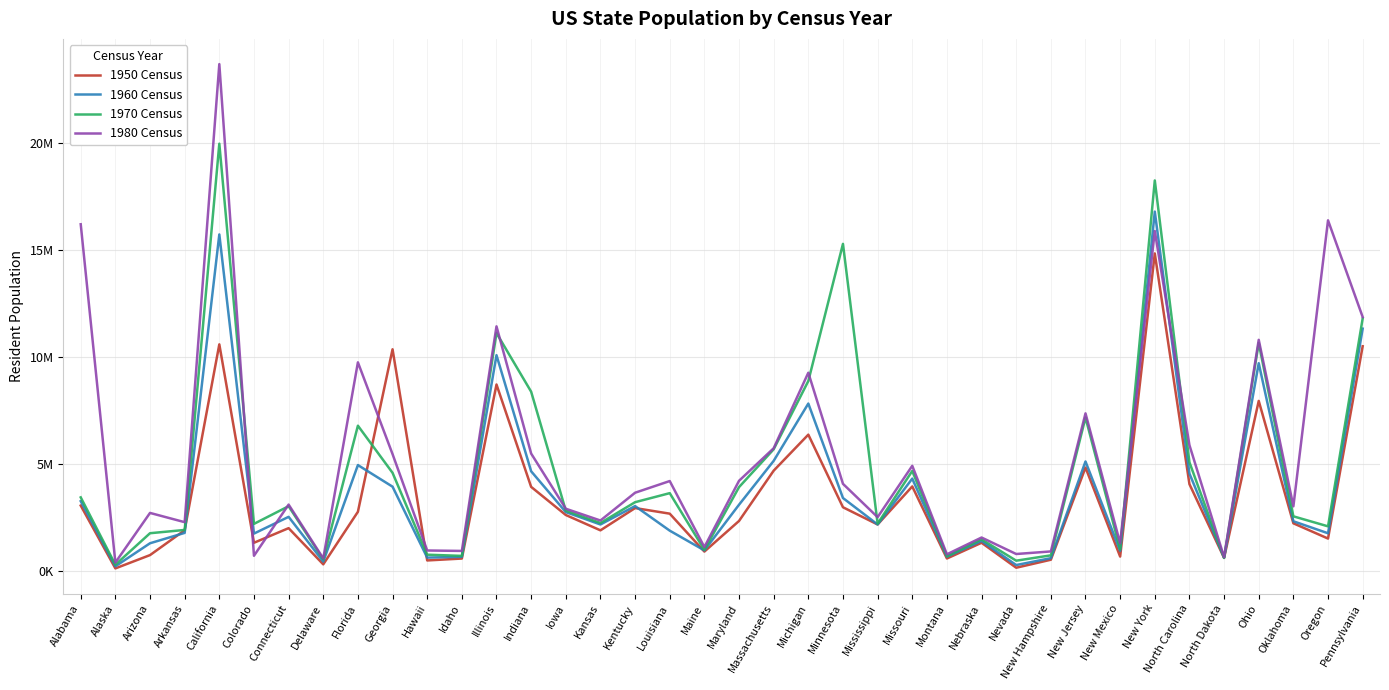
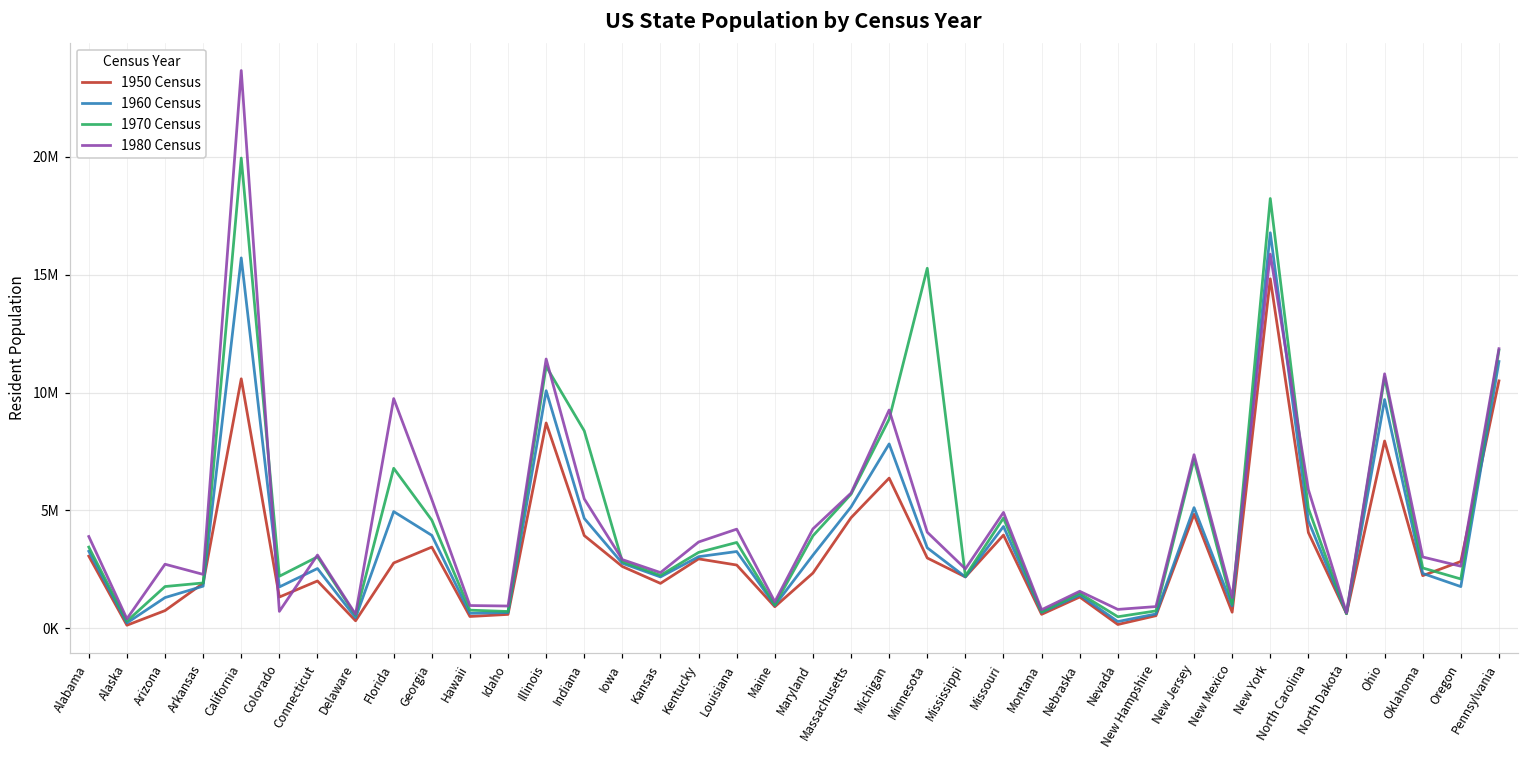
  {
    "1950 Census": {
      "Alabama": 3100000,
      "Arizona": 700000,
      "California": 10600000,
      "Colorado": 1300000,
      "Connecticut": 2000000,
      "Delaware": 300000,
      "Florida": 2800000,
-     "Georgia": 10400000,
+     "Georgia": 3400000,
      "Hawaii": 500000,
      "Illinois": 8700000,
      "Indiana": 3900000,
      "Iowa": 2600000,
      "Kansas": 1900000,
      "Louisiana": 2700000,
      "Maryland": 2300000,
      "Massachusetts": 4700000,
      "Michigan": 6400000,
      "Minnesota": 3000000,
      "Missouri": 4000000,
      "Nevada": 200000,
      "New Jersey": 4800000,
      "New Mexico": 700000,
      "New York": 14800000,
      "North Carolina": 4100000,
      "Ohio": 7900000,
-     "Oregon": 1500000,
+     "Oregon": 2800000,
      "Pennsylvania": 10500000
    },
    "1960 Census": {
      "Alabama": 3300000,
      "Arizona": 1300000,
      "Arkansas": 1800000,
      "California": 15700000,
      "Colorado": 1800000,
      "Connecticut": 2500000,
      "Florida": 5000000,
      "Georgia": 3900000,
      "Hawaii": 600000,
      "Illinois": 10100000,
      "Indiana": 4700000,
-     "Louisiana": 1900000,
+     "Louisiana": 3300000,
      "Maryland": 3100000,
      "Massachusetts": 5100000,
      "Michigan": 7800000,
      "Minnesota": 3400000,
      "Missouri": 4300000,
      "Nevada": 300000,
      "New Jersey": 5100000,
      "New York": 16800000,
      "North Carolina": 4600000,
      "Ohio": 9700000,
      "Oregon": 1800000,
      "Pennsylvania": 11300000
    },
    "1970 Census": {
      "Alabama": 3400000,
      "Arizona": 1800000,
      "California": 20000000,
      "Colorado": 2200000,
      "Florida": 6800000,
      "Georgia": 4600000,
      "Hawaii": 800000,
      "Illinois": 11100000,
      "Indiana": 8400000,
      "Kentucky": 3200000,
      "Louisiana": 3600000,
      "Maryland": 3900000,
      "Michigan": 8900000,
      "Minnesota": 15300000,
      "Missouri": 4700000,
      "Nevada": 500000,
      "New Hampshire": 700000,
      "New Jersey": 7200000,
      "New York": 18200000,
      "North Carolina": 5100000,
      "Ohio": 10700000,
      "Oklahoma": 2600000,
      "Oregon": 2100000
    },
    "1980 Census": {
-     "Alabama": 16200000,
+     "Alabama": 3900000,
      "Arizona": 2700000,
      "Arkansas": 2300000,
      "California": 23700000,
      "Colorado": 700000,
      "Florida": 9700000,
      "Georgia": 5500000,
      "Hawaii": 1000000,
      "Idaho": 900000,
      "Illinois": 11400000,
      "Indiana": 5500000,
      "Kentucky": 3700000,
      "Louisiana": 4200000,
      "Maine": 1100000,
      "Maryland": 4200000,
      "Michigan": 9300000,
      "Minnesota": 4100000,
      "Mississippi": 2500000,
      "Missouri": 4900000,
      "Nevada": 800000,
      "New Hampshire": 900000,
      "New Jersey": 7400000,
      "New Mexico": 1300000,
      "New York": 15900000,
      "North Carolina": 5900000,
      "Ohio": 10800000,
      "Oklahoma": 3000000,
-     "Oregon": 16400000
+     "Oregon": 2600000
    }
  }
